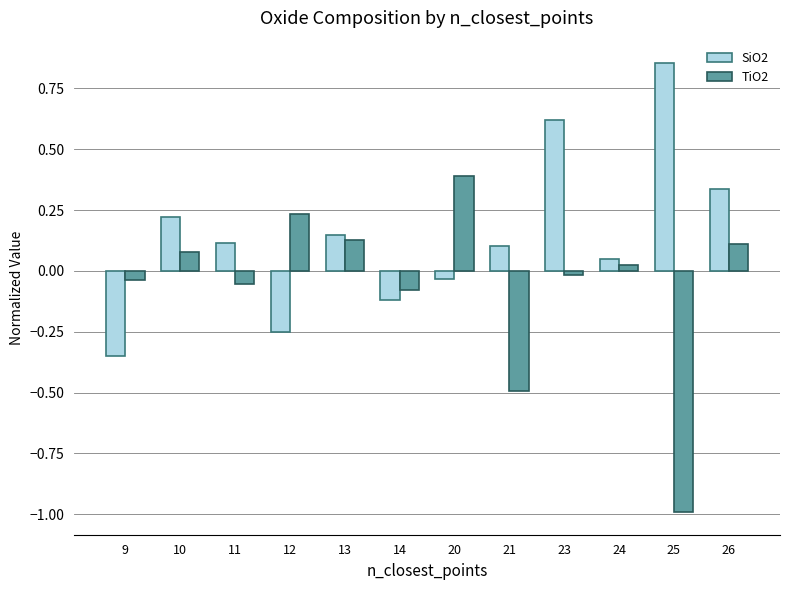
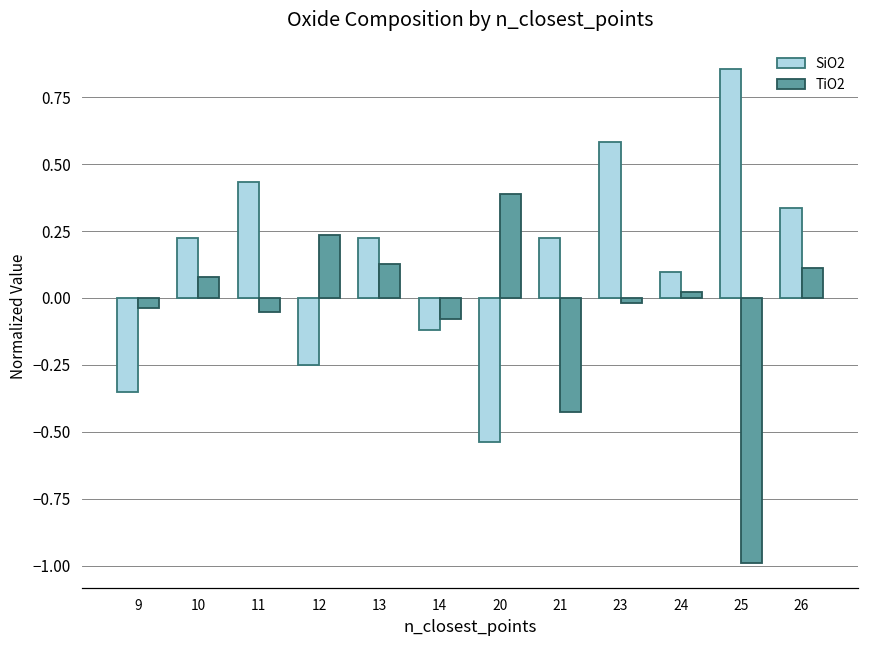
  {
    "SiO2": {
      "9": -0.35,
      "10": 0.22,
-     "11": 0.11,
+     "11": 0.44,
      "12": -0.25,
-     "13": 0.15,
+     "13": 0.22,
      "14": -0.12,
-     "20": -0.03,
-     "21": 0.10,
-     "23": 0.62,
-     "24": 0.05,
+     "20": -0.54,
+     "21": 0.22,
+     "23": 0.58,
+     "24": 0.10,
      "25": 0.85,
      "26": 0.34
    },
    "TiO2": {
      "9": -0.04,
      "10": 0.08,
      "11": -0.05,
      "12": 0.23,
      "13": 0.13,
      "14": -0.08,
      "20": 0.39,
-     "21": -0.49,
+     "21": -0.43,
      "23": -0.02,
      "24": 0.02,
      "25": -0.99,
      "26": 0.11
    }
  }
